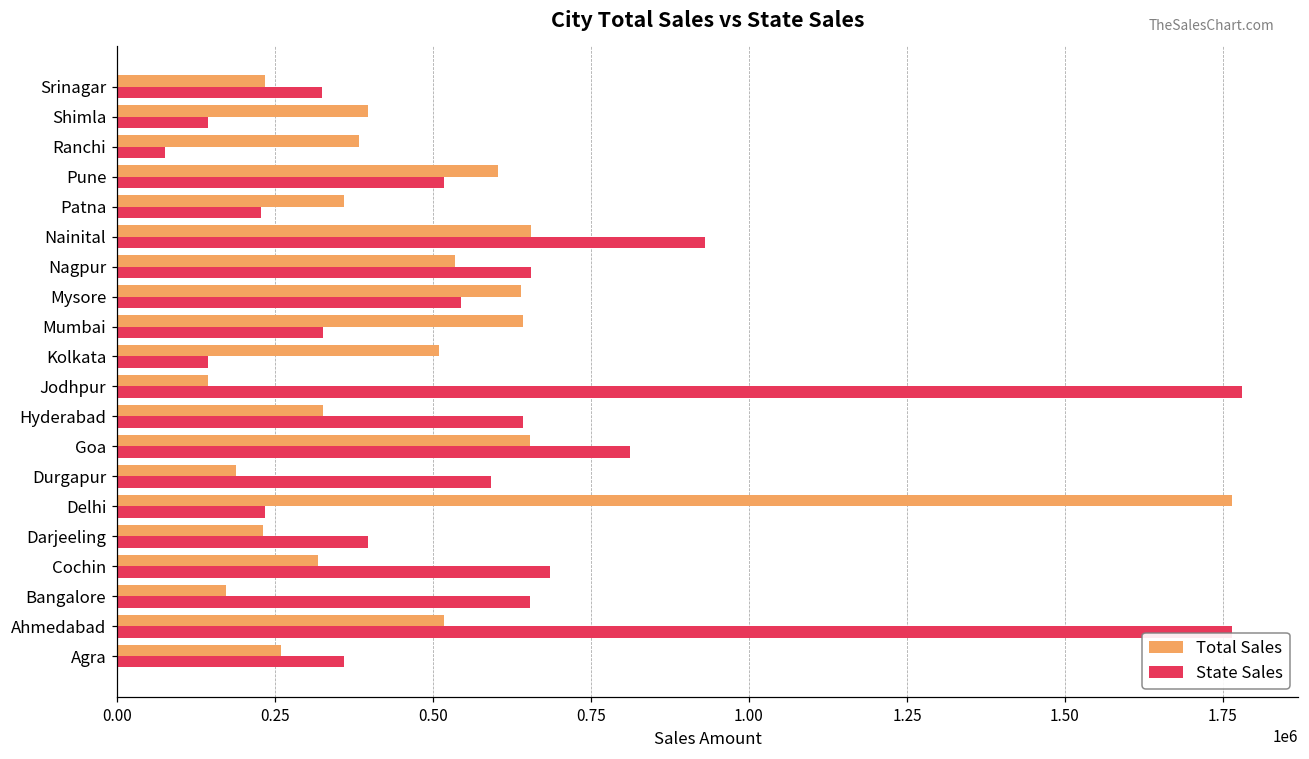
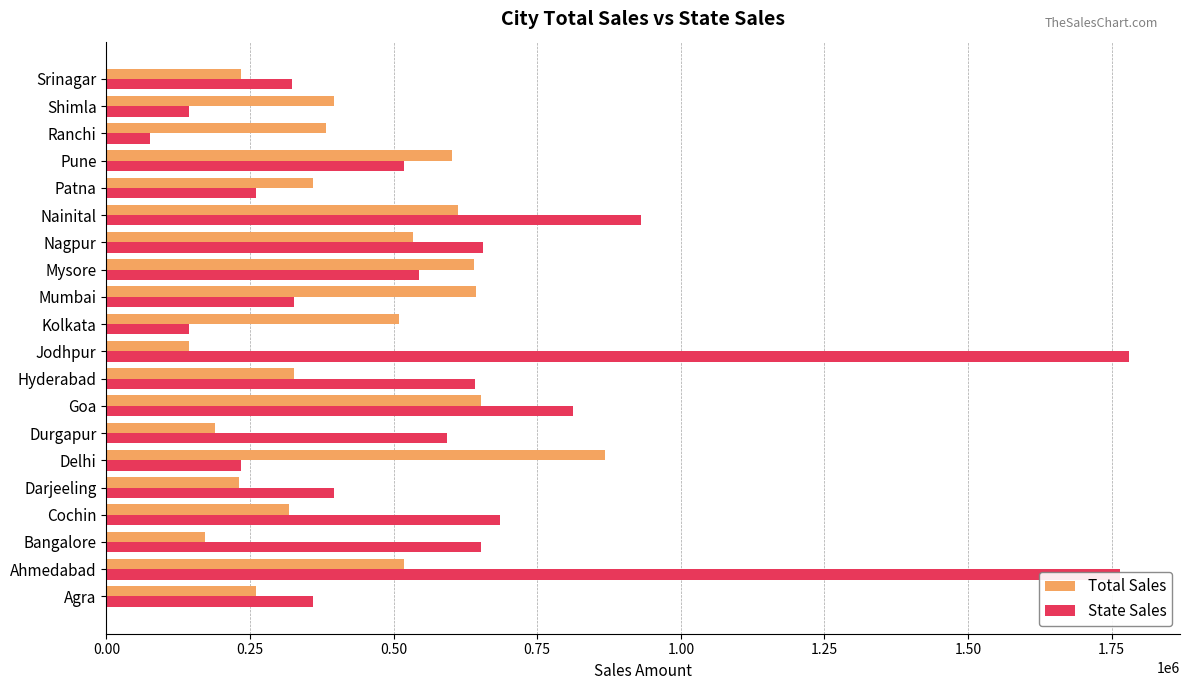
  {
    "Total Sales": {
      "Srinagar": 230000,
      "Shimla": 400000,
      "Ranchi": 380000,
      "Pune": 600000,
      "Patna": 360000,
-     "Nainital": 660000,
+     "Nainital": 610000,
      "Nagpur": 530000,
      "Mysore": 640000,
      "Mumbai": 640000,
      "Kolkata": 510000,
      "Jodhpur": 140000,
      "Hyderabad": 330000,
      "Goa": 650000,
      "Durgapur": 190000,
-     "Delhi": 1760000,
+     "Delhi": 870000,
      "Darjeeling": 230000,
      "Cochin": 320000,
      "Bangalore": 170000,
      "Ahmedabad": 520000,
      "Agra": 260000
    },
    "State Sales": {
      "Srinagar": 320000,
      "Shimla": 140000,
      "Ranchi": 80000,
      "Pune": 520000,
-     "Patna": 230000,
+     "Patna": 260000,
      "Nainital": 930000,
      "Nagpur": 660000,
      "Mysore": 540000,
      "Mumbai": 330000,
      "Kolkata": 140000,
      "Jodhpur": 1780000,
      "Hyderabad": 640000,
      "Goa": 810000,
      "Durgapur": 590000,
      "Delhi": 230000,
      "Darjeeling": 400000,
      "Cochin": 690000,
      "Bangalore": 650000,
      "Agra": 360000
    }
  }
